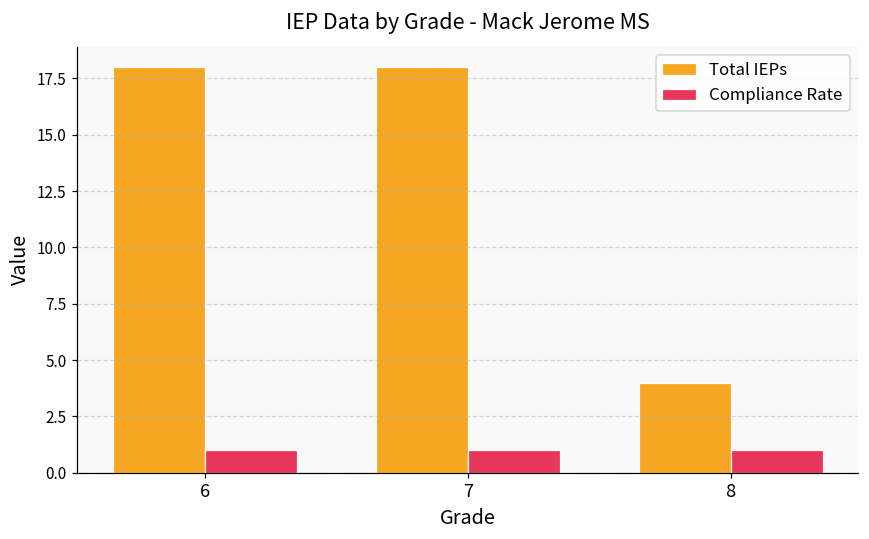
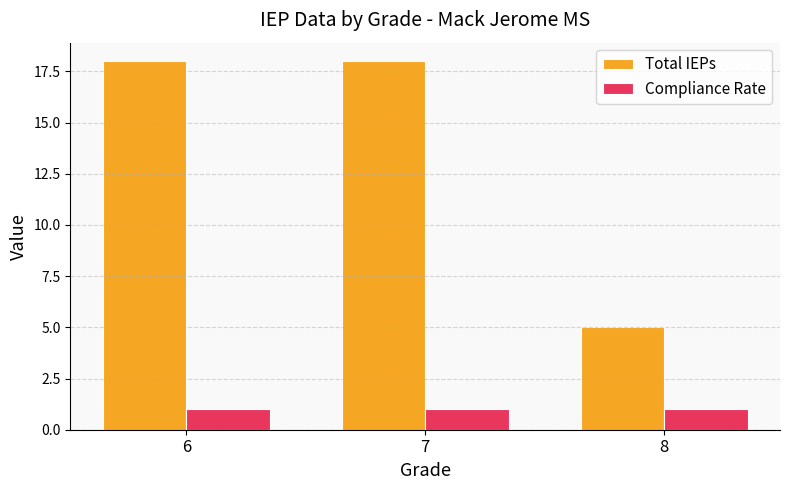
  {
    "Total IEPs": {
      "6": 18,
      "7": 18,
-     "8": 4
+     "8": 5
    },
    "Compliance Rate": {
      "6": 1,
      "7": 1,
      "8": 1
    }
  }
